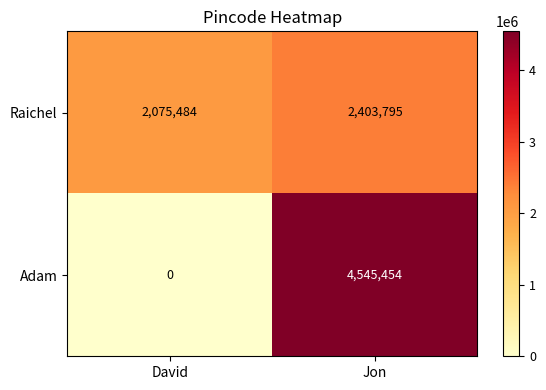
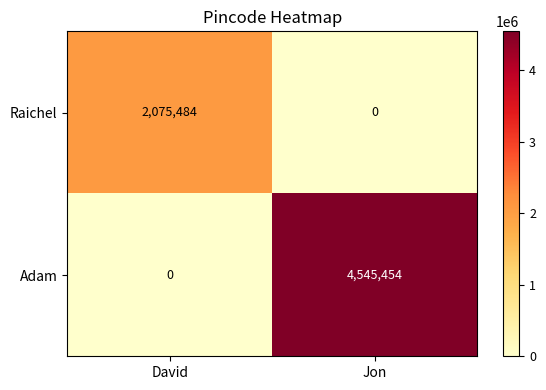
  {
    "Raichel": {
      "David": "2,075,484",
-     "Jon": "2,403,795"
+     "Jon": "0"
    },
    "Adam": {
      "David": "0",
      "Jon": "4,545,454"
    }
  }
